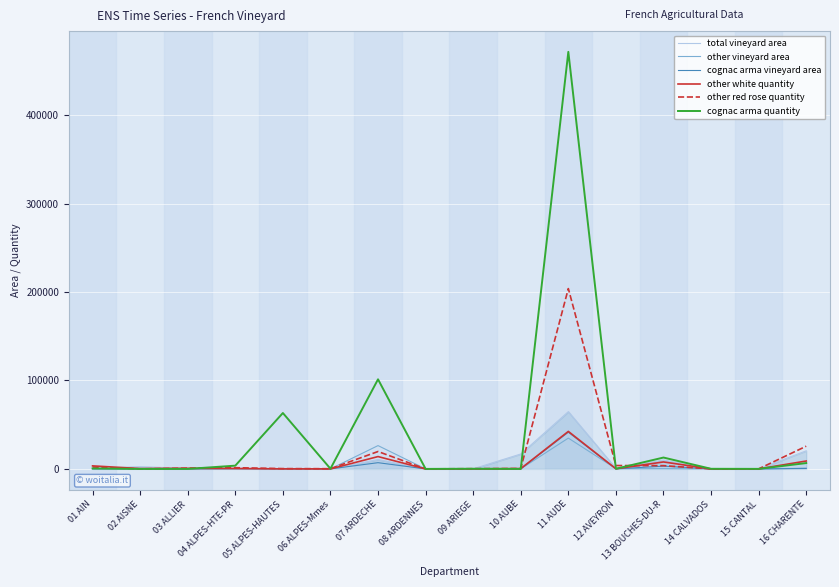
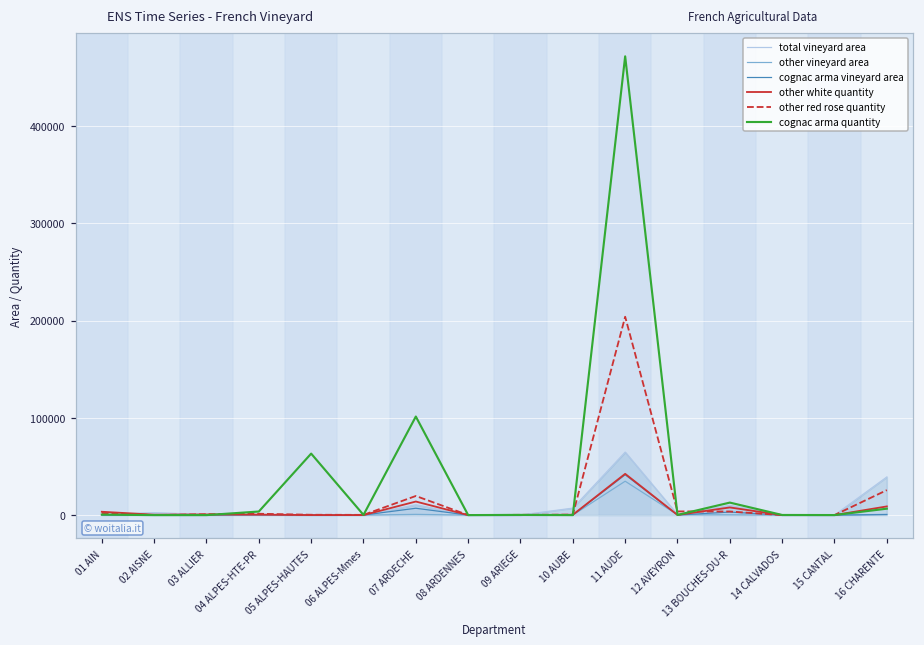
  {
    "total vineyard area": {
      "07 ARDECHE": 10000,
-     "10 AUBE": 20000,
+     "10 AUBE": 10000,
      "11 AUDE": 60000,
-     "16 CHARENTE": 20000
+     "16 CHARENTE": 40000
    },
    "other vineyard area": {
-     "07 ARDECHE": 30000,
+     "07 ARDECHE": 0,
      "11 AUDE": 30000
    },
    "cognac arma vineyard area": {
      "07 ARDECHE": 10000
    },
    "cognac arma quantity": {
      "05 ALPES-HAUTES": 60000,
      "07 ARDECHE": 100000,
      "11 AUDE": 470000
    }
  }
